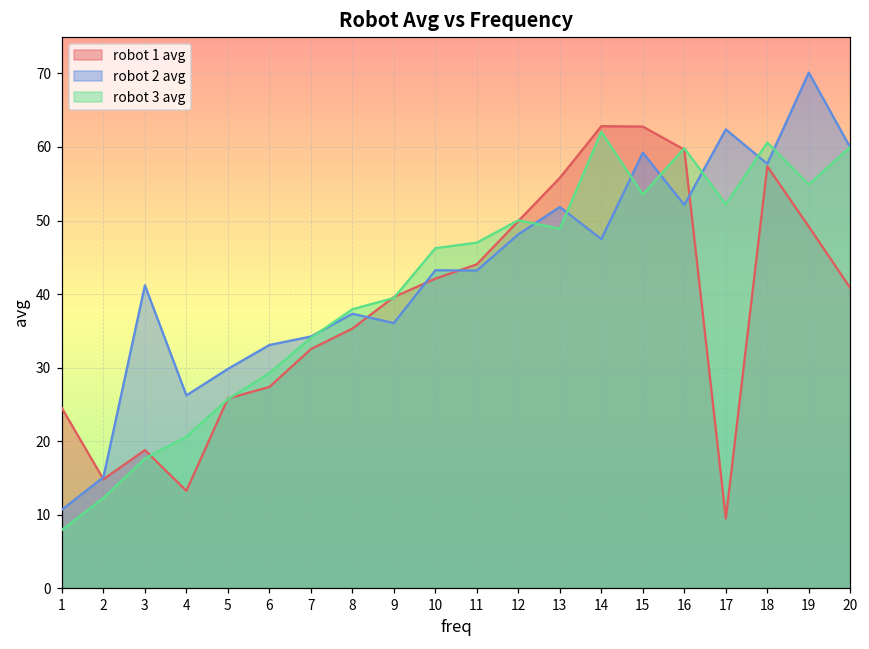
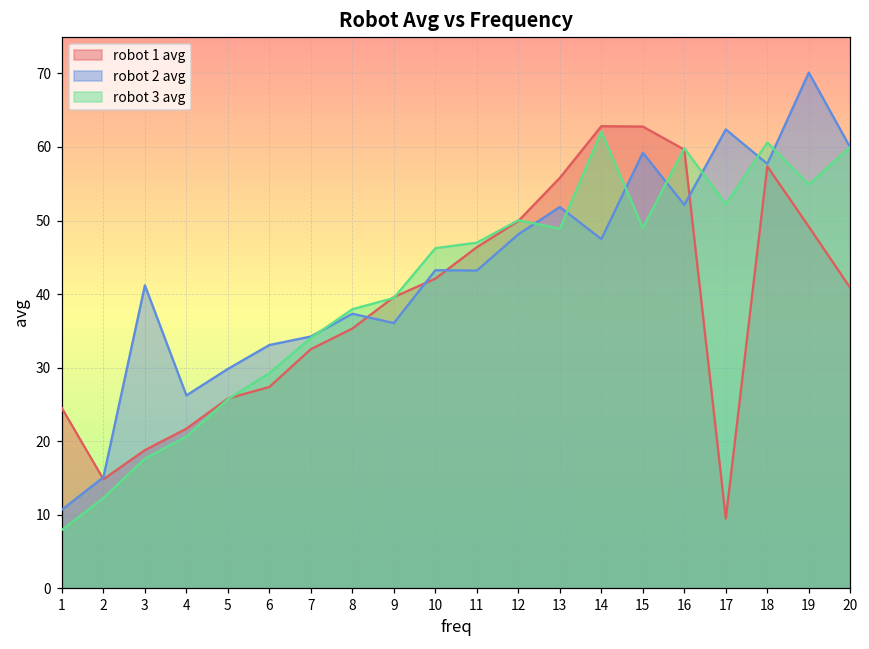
  {
    "robot 1 avg": {
      "1": 24,
      "3": 19,
-     "4": 13,
+     "4": 22,
      "6": 27,
      "7": 33,
      "8": 35,
      "10": 42,
-     "11": 44,
+     "11": 46,
      "13": 56,
      "14": 63,
      "15": 63,
      "17": 9,
      "19": 49,
      "20": 41
    },
    "robot 2 avg": {
      "1": 11,
      "3": 41,
      "4": 26,
      "5": 30,
      "6": 33,
      "8": 37,
      "9": 36,
      "10": 43,
      "11": 43,
      "12": 48,
      "13": 52,
      "14": 47,
      "15": 59,
      "16": 52,
      "17": 62,
      "19": 70
    },
    "robot 3 avg": {
      "1": 8,
      "2": 12,
      "3": 18,
      "4": 21,
      "6": 29,
      "8": 38,
      "10": 46,
      "11": 47,
      "13": 49,
      "14": 62,
-     "15": 54,
+     "15": 49,
      "17": 52,
      "18": 61,
      "19": 55
    }
  }
